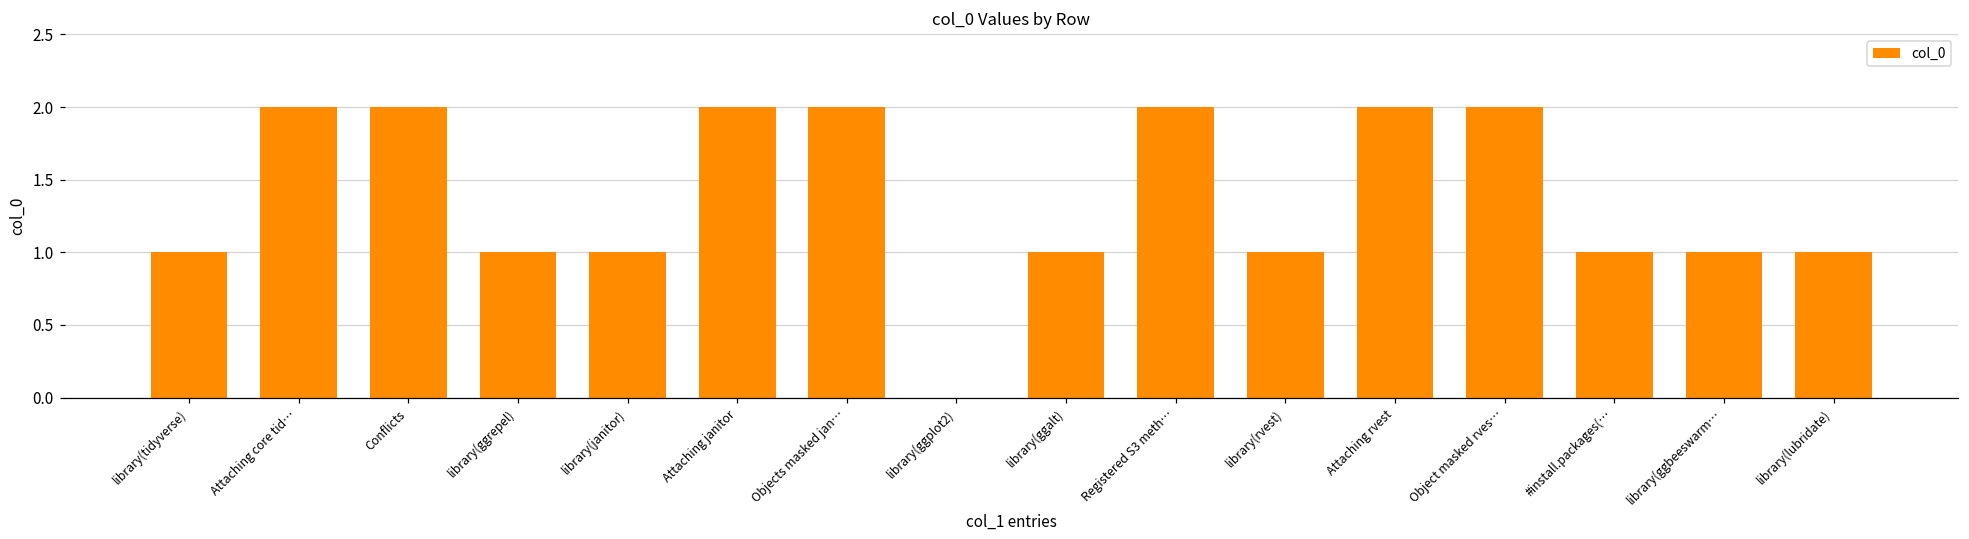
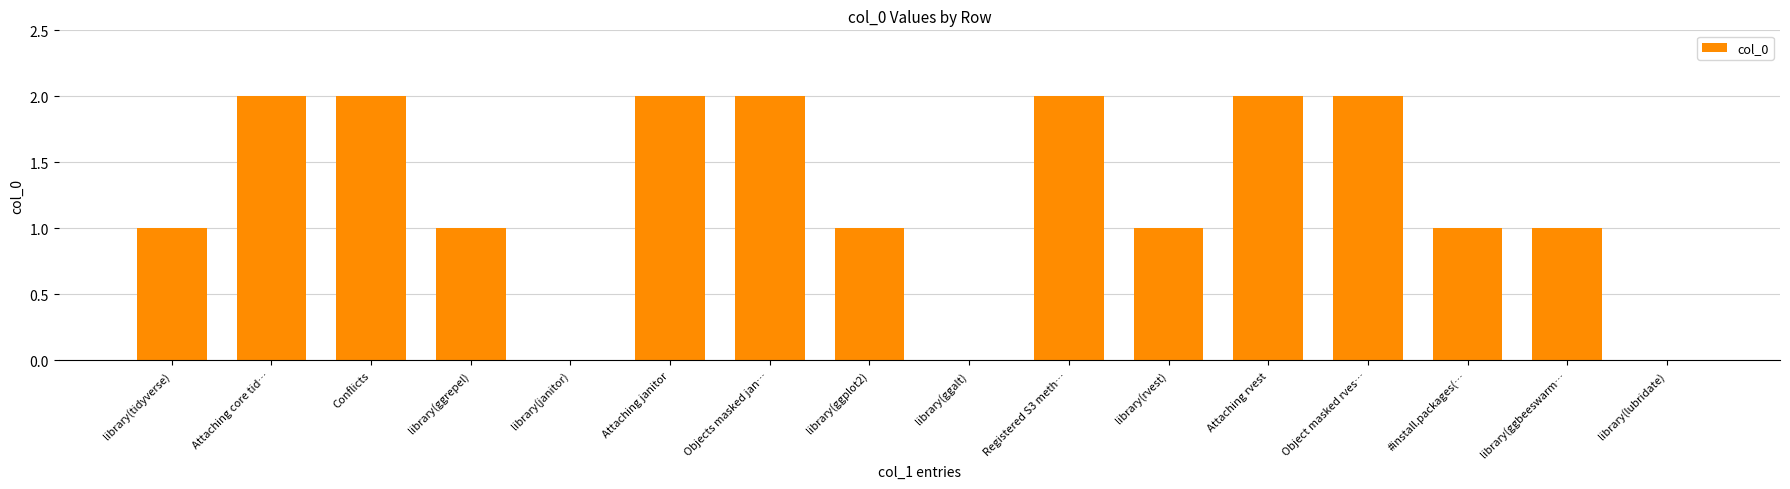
  {
    "library(tidyverse)": 1,
    "Attaching core tid…": 2,
    "Conflicts": 2,
    "library(ggrepel)": 1,
-   "library(janitor)": 1,
+   "library(janitor)": 0,
    "Attaching janitor": 2,
    "Objects masked jan…": 2,
-   "library(ggplot2)": 0,
-   "library(ggalt)": 1,
+   "library(ggplot2)": 1,
+   "library(ggalt)": 0,
    "Registered S3 meth…": 2,
    "library(rvest)": 1,
    "Attaching rvest": 2,
    "Object masked rves…": 2,
    "#install.packages(…": 1,
    "library(ggbeeswarm…": 1,
-   "library(lubridate)": 1
+   "library(lubridate)": 0
  }
